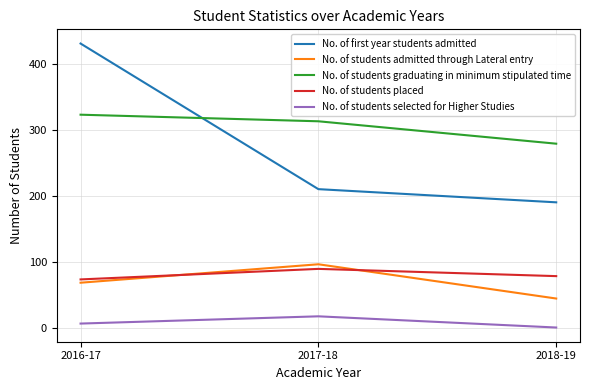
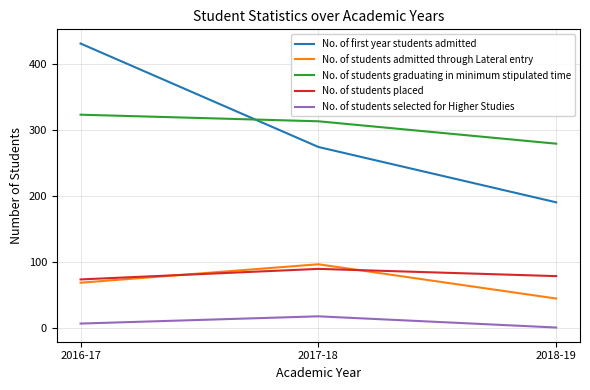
  {
    "No. of first year students admitted": {
      "2016-17": 430,
-     "2017-18": 210,
+     "2017-18": 270,
      "2018-19": 190
    },
    "No. of students admitted through Lateral entry": {
      "2016-17": 70,
      "2017-18": 100,
      "2018-19": 40
    },
    "No. of students graduating in minimum stipulated time": {
      "2016-17": 320,
      "2017-18": 310,
      "2018-19": 280
    },
    "No. of students placed": {
      "2016-17": 70,
      "2017-18": 90,
      "2018-19": 80
    },
    "No. of students selected for Higher Studies": {
      "2016-17": 10,
      "2017-18": 20,
      "2018-19": 0
    }
  }
